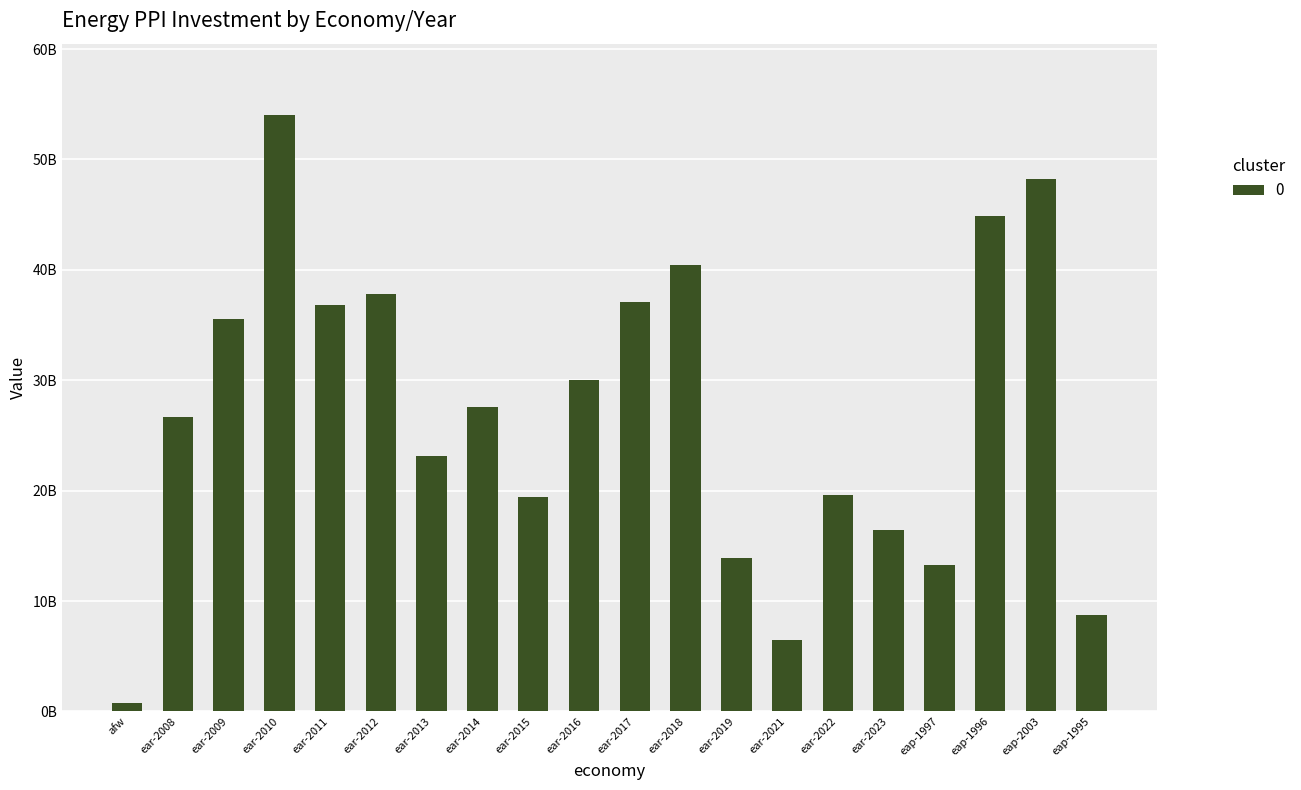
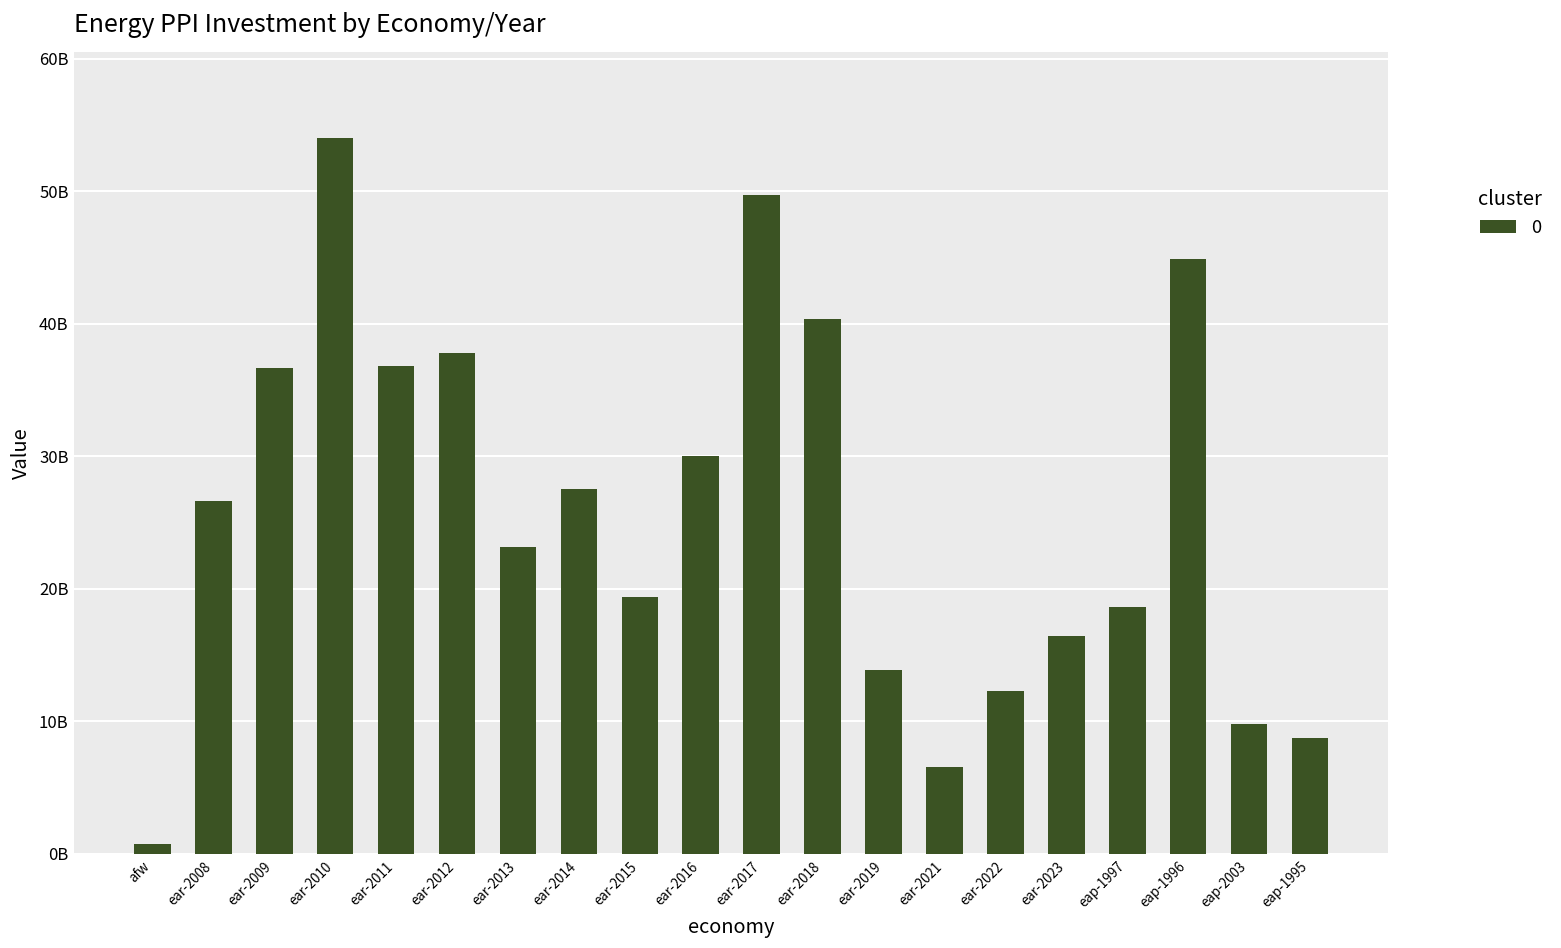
  {
    "afw": 700000000,
    "ear-2008": 26600000000,
-   "ear-2009": 35600000000,
+   "ear-2009": 36600000000,
    "ear-2010": 54000000000,
    "ear-2011": 36800000000,
    "ear-2012": 37800000000,
    "ear-2013": 23100000000,
    "ear-2014": 27600000000,
    "ear-2015": 19400000000,
    "ear-2016": 30000000000,
-   "ear-2017": 37100000000,
+   "ear-2017": 49700000000,
    "ear-2018": 40400000000,
    "ear-2019": 13900000000,
    "ear-2021": 6500000000,
-   "ear-2022": 19600000000,
+   "ear-2022": 12300000000,
    "ear-2023": 16400000000,
-   "eap-1997": 13300000000,
+   "eap-1997": 18600000000,
    "eap-1996": 44900000000,
-   "eap-2003": 48300000000,
+   "eap-2003": 9800000000,
    "eap-1995": 8800000000
  }
